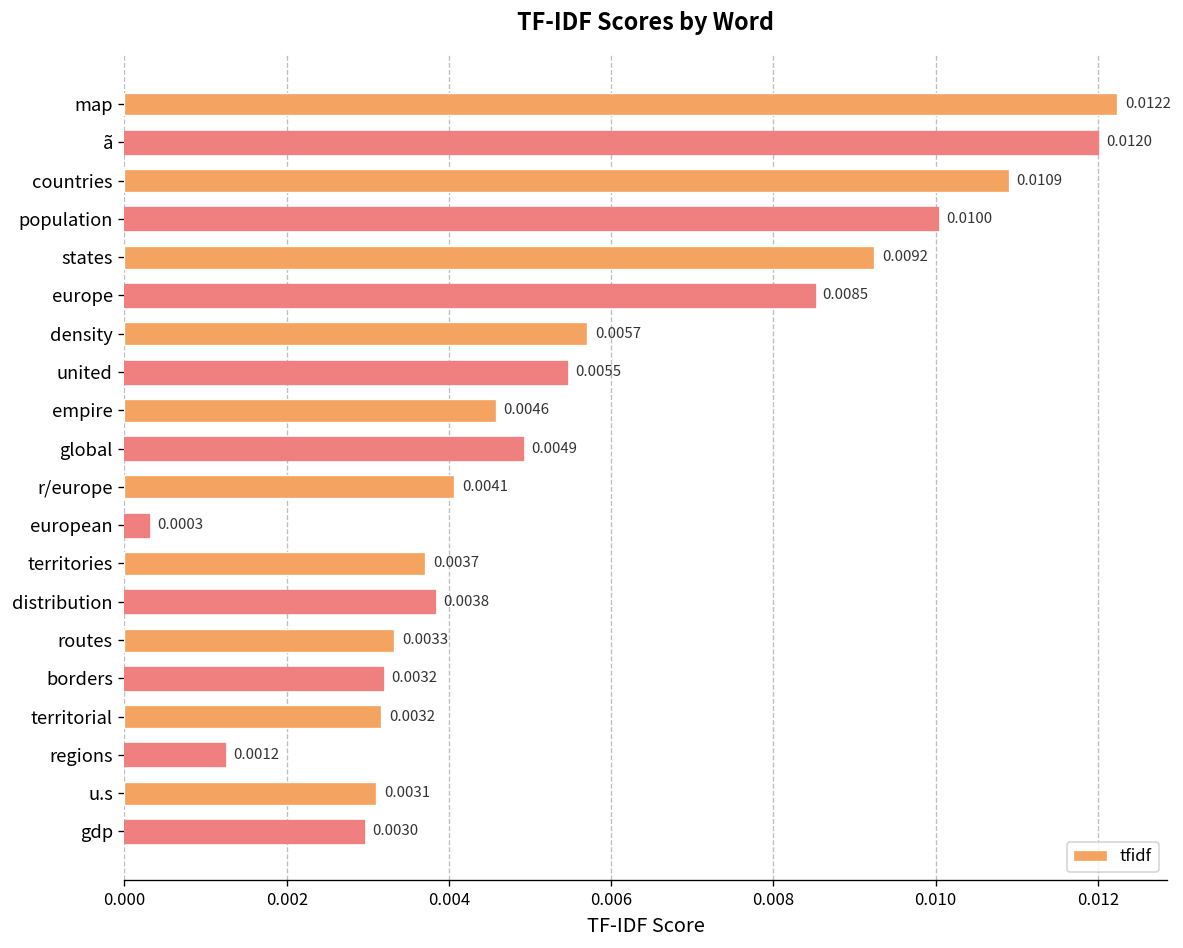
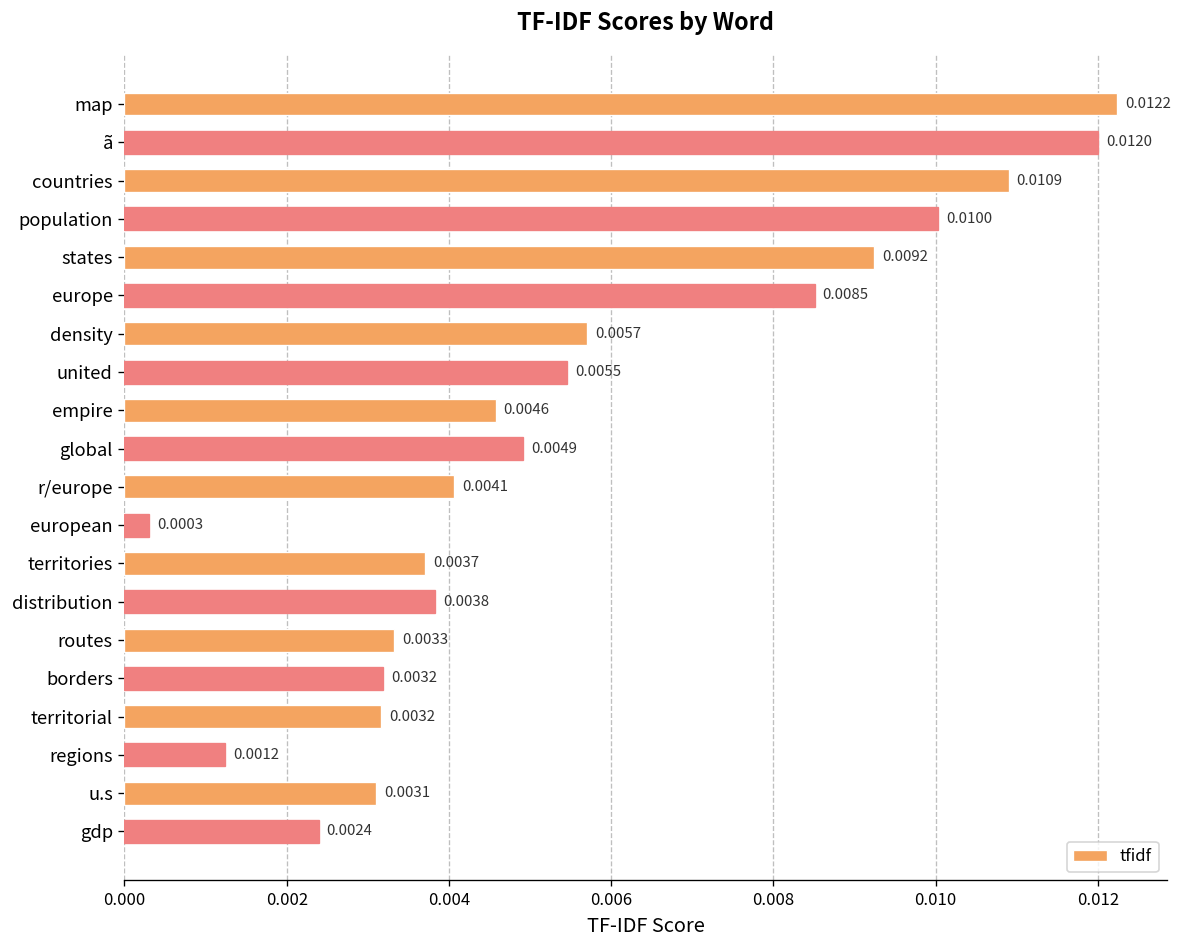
  {
    "map": 0.0122,
    "ã": 0.0120,
    "countries": 0.0109,
    "population": 0.0100,
    "states": 0.0092,
    "europe": 0.0085,
    "density": 0.0057,
    "united": 0.0055,
    "empire": 0.0046,
    "global": 0.0049,
    "r/europe": 0.0041,
    "european": 0.0003,
    "territories": 0.0037,
    "distribution": 0.0038,
    "routes": 0.0033,
    "borders": 0.0032,
    "territorial": 0.0032,
    "regions": 0.0012,
    "u.s": 0.0031,
-   "gdp": 0.0030
+   "gdp": 0.0024
  }
